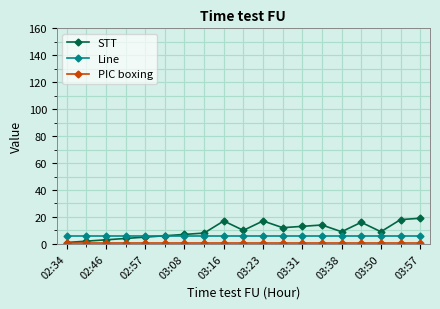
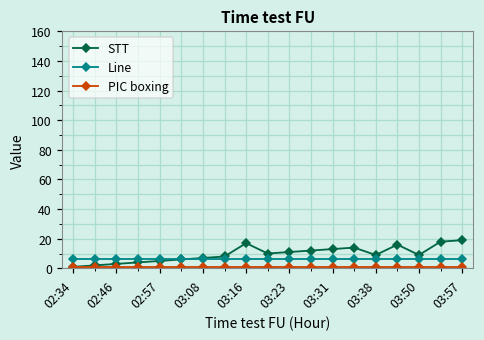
  {
    "STT": {
      "02:46": 3,
      "03:16": 17,
-     "03:23": 17,
+     "03:23": 11,
      "03:31": 13,
      "03:38": 9,
      "03:50": 9,
      "03:57": 19
    },
    "Line": {
      "02:34": 6,
      "02:46": 6,
      "03:16": 6,
      "03:23": 6,
      "03:31": 6,
      "03:38": 6,
      "03:50": 6,
      "03:57": 6
    },
    "PIC boxing": {
      "02:46": 1,
      "02:57": 1,
      "03:08": 1,
      "03:16": 1,
      "03:23": 1,
      "03:31": 1,
      "03:38": 1,
      "03:50": 1,
      "03:57": 1
    }
  }
